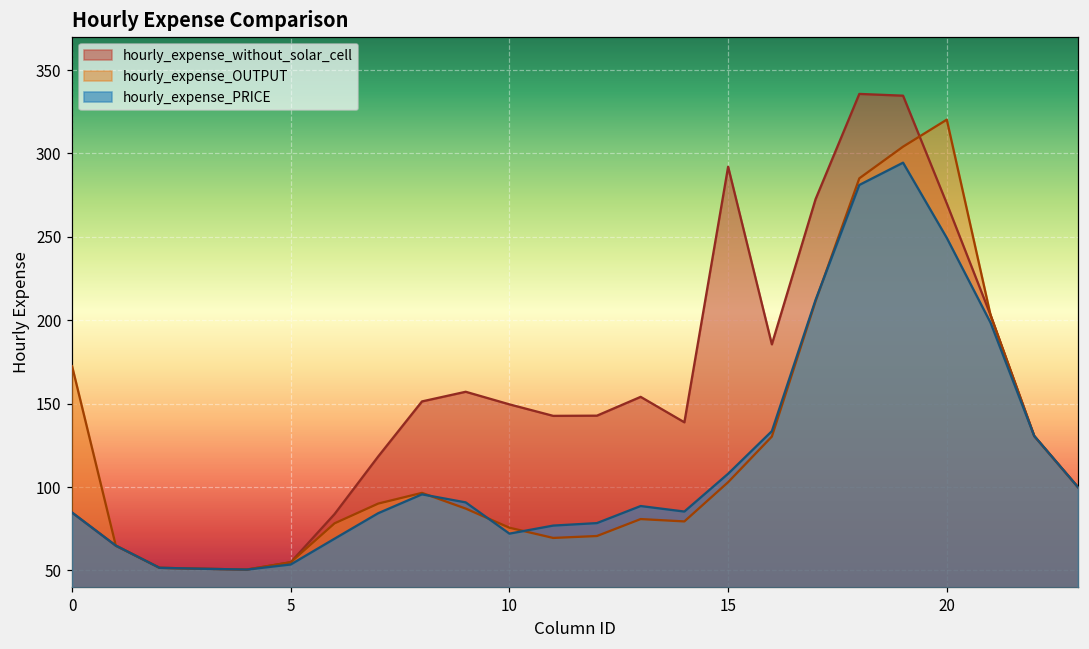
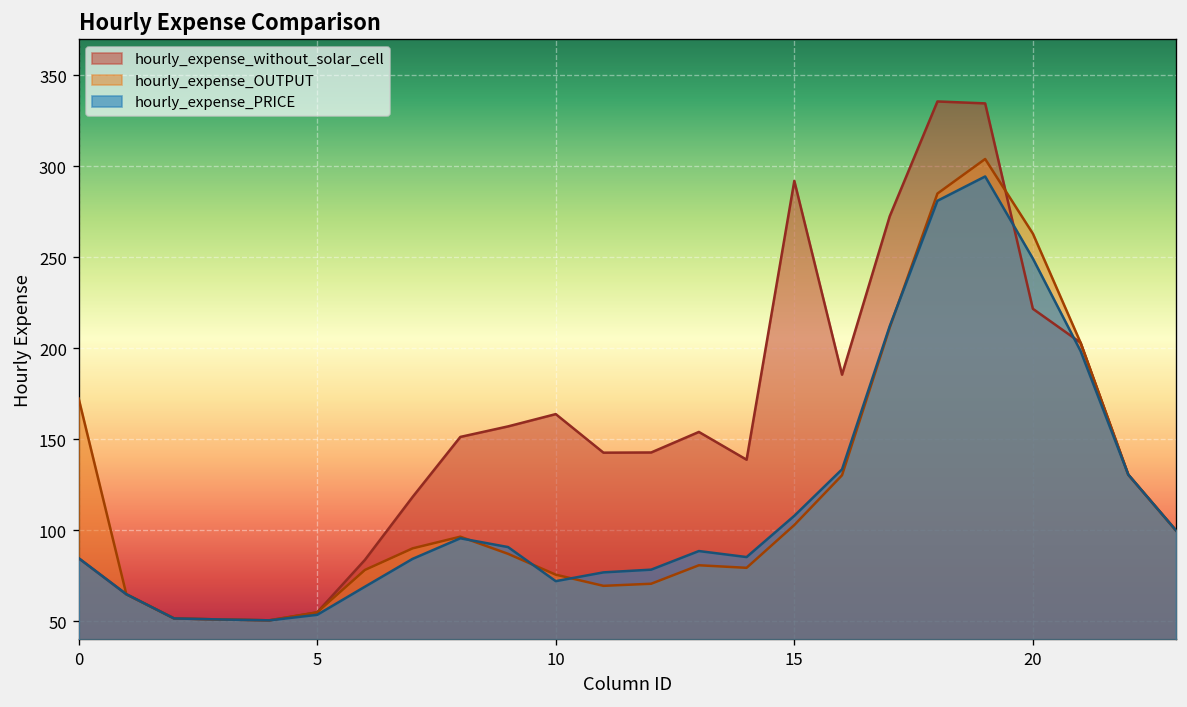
  {
    "hourly_expense_without_solar_cell": {
-     "10": 150,
+     "10": 164,
      "15": 292,
-     "20": 270
+     "20": 222
    },
    "hourly_expense_OUTPUT": {
      "0": 172,
      "10": 76,
      "15": 103,
-     "20": 320
+     "20": 263
    },
    "hourly_expense_PRICE": {
      "10": 72,
      "15": 108,
      "20": 249
    }
  }
